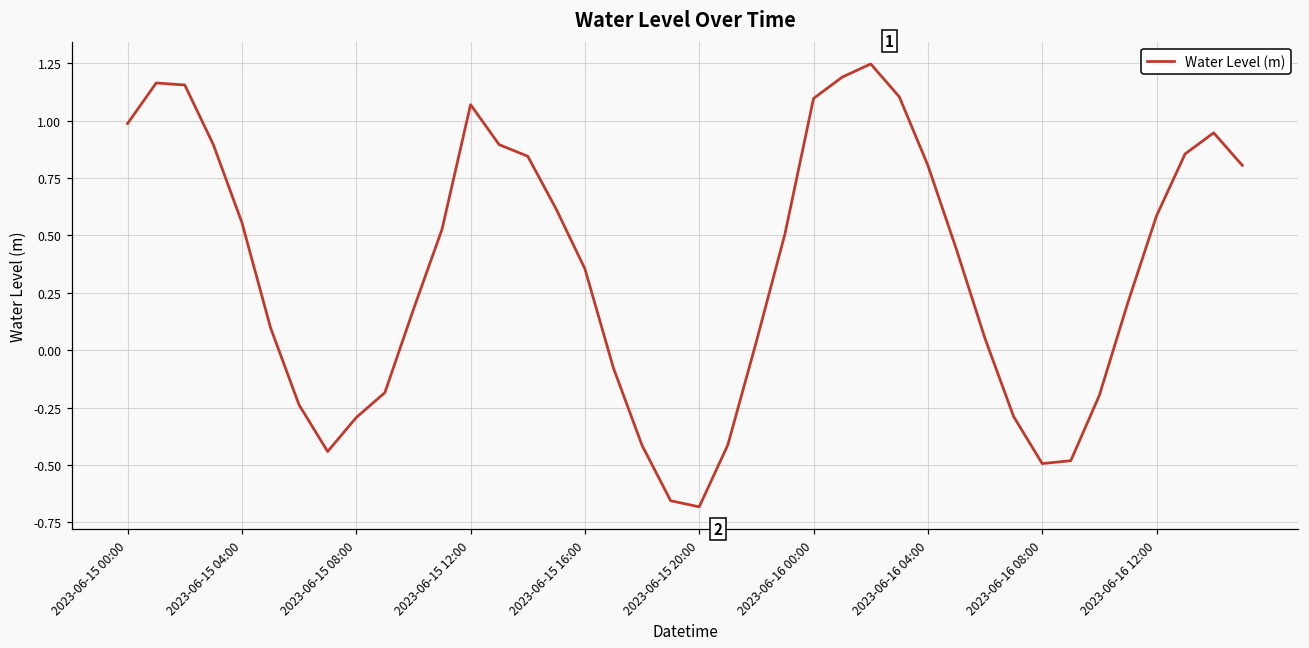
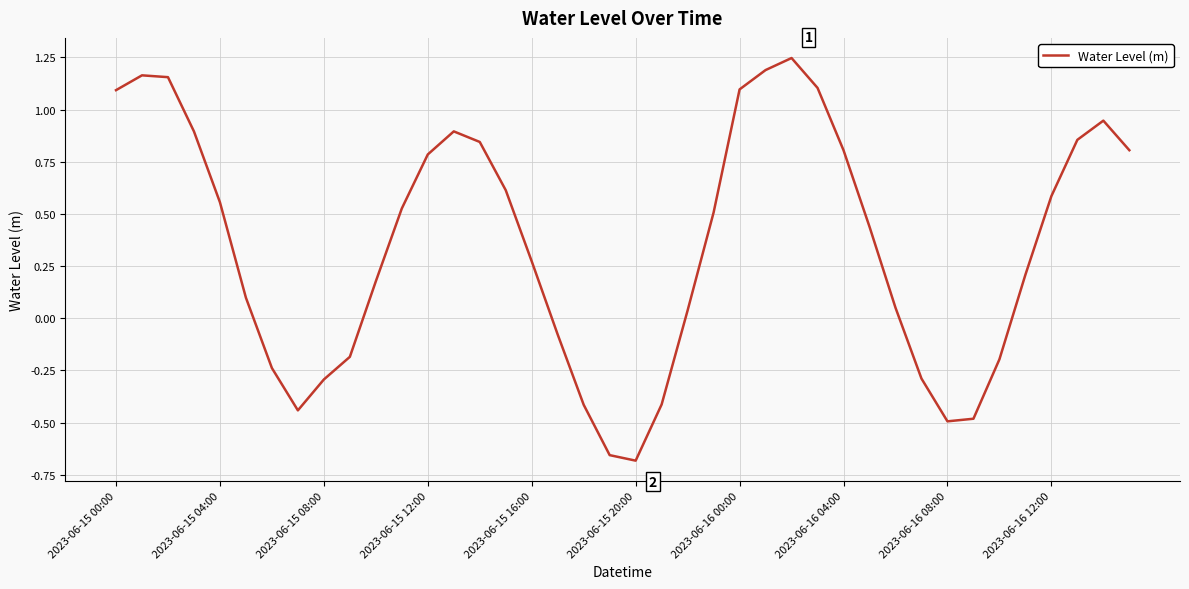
  {
-   "2023-06-15 00:00": 0.99,
+   "2023-06-15 00:00": 1.09,
    "2023-06-15 04:00": 0.56,
    "2023-06-15 08:00": -0.29,
-   "2023-06-15 12:00": 1.07,
-   "2023-06-15 16:00": 0.35,
+   "2023-06-15 12:00": 0.79,
+   "2023-06-15 16:00": 0.27,
    "2023-06-16 00:00": 1.10,
    "2023-06-16 04:00": 0.81,
    "2023-06-16 08:00": -0.49,
    "2023-06-16 12:00": 0.59
  }
